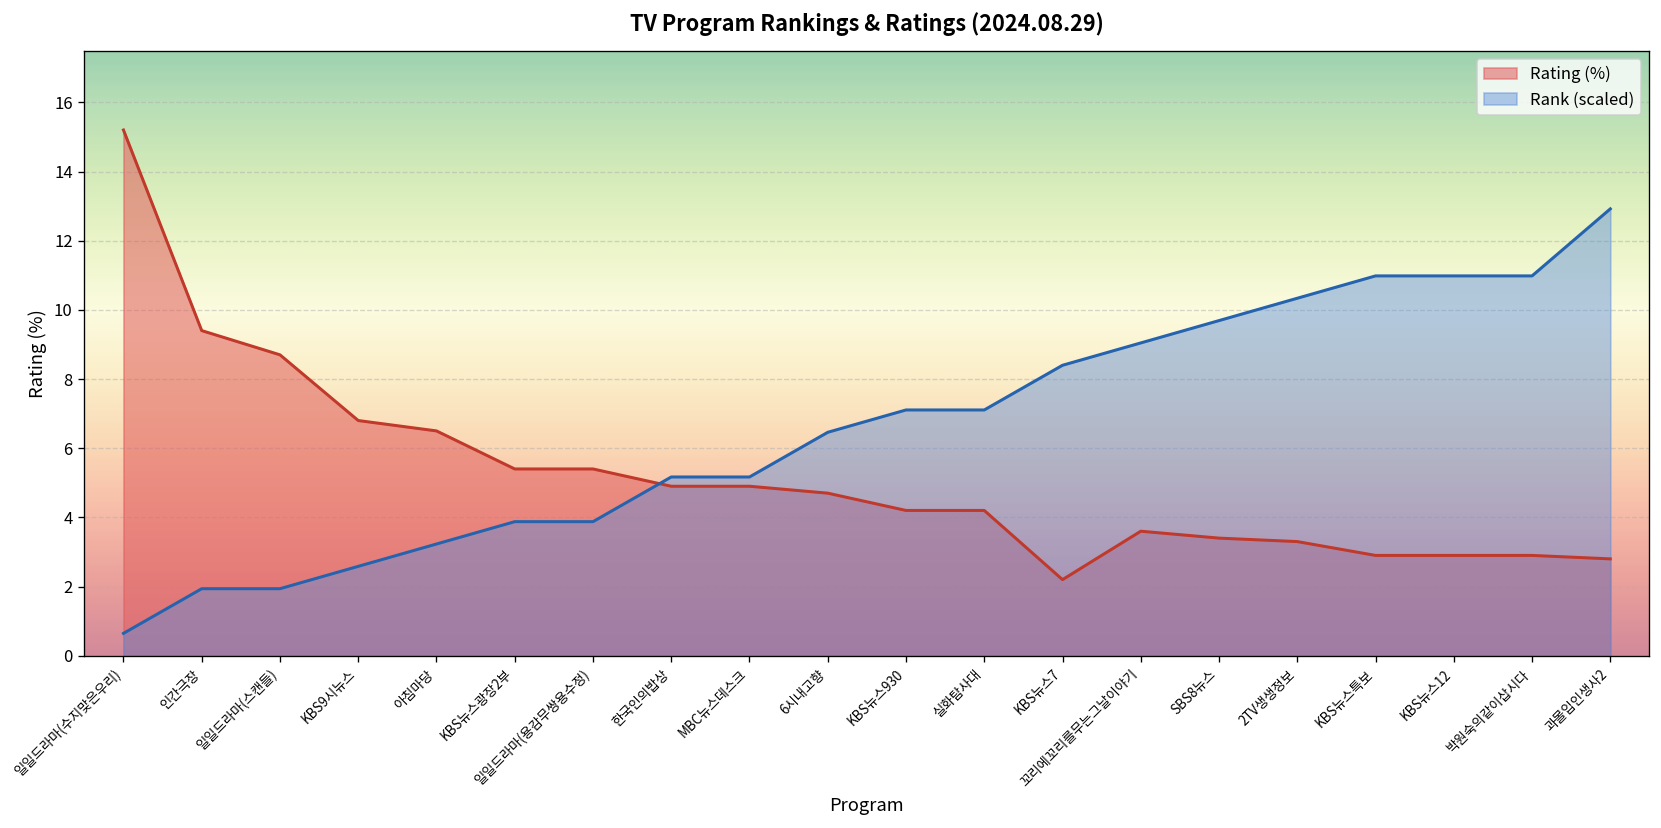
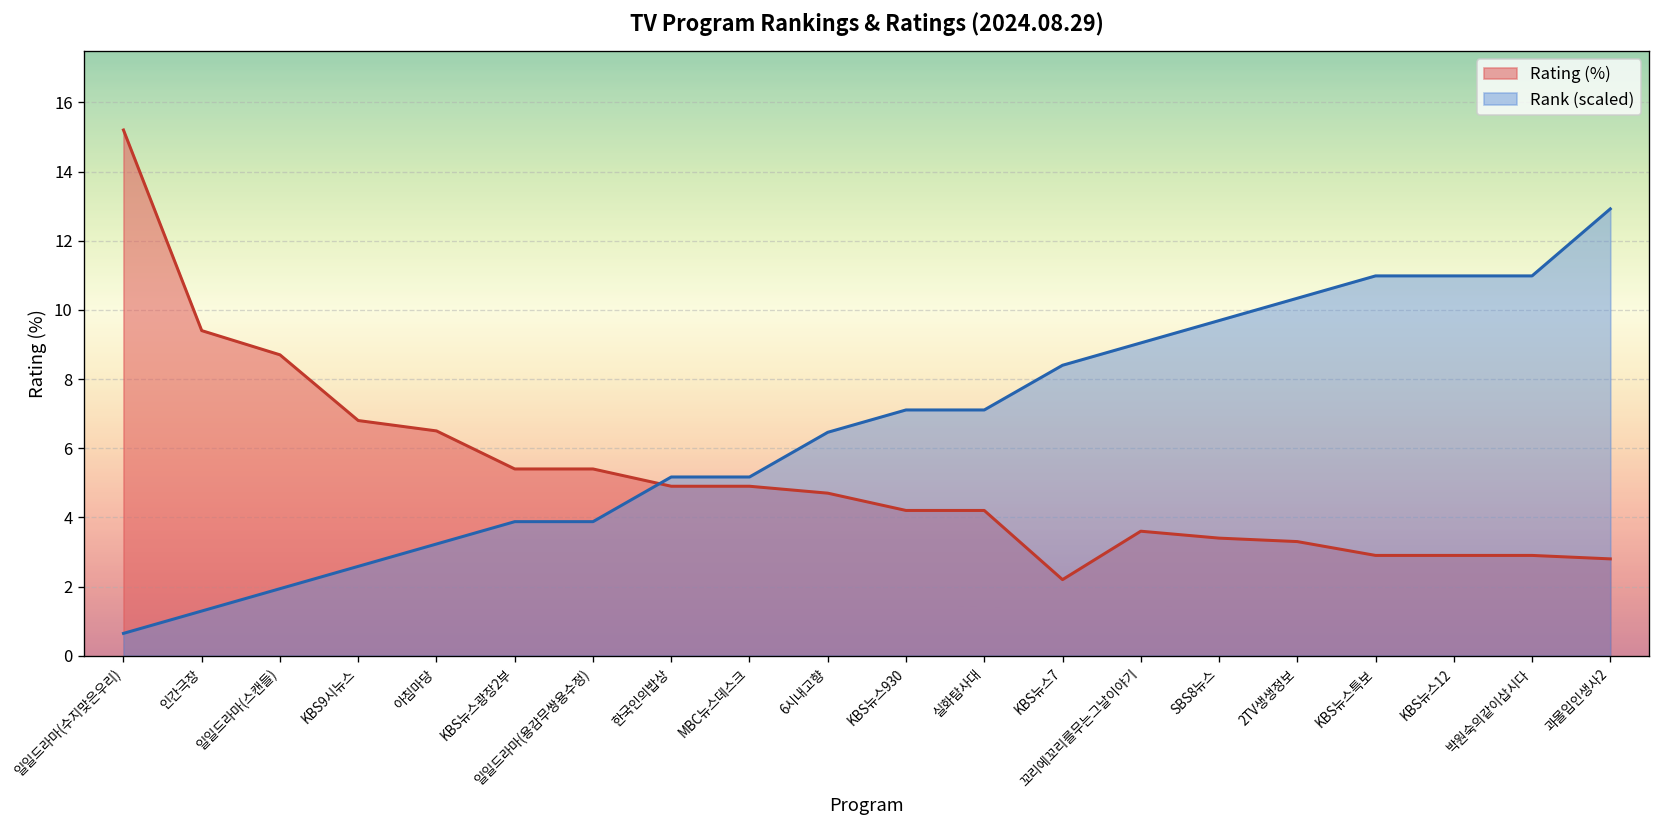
  {
    "Rating (%)": {
      "일일드라마(수지맞은우리)": 15.2,
      "인간극장": 9.4,
      "일일드라마(스캔들)": 8.7,
      "KBS9시뉴스": 6.8,
      "아침마당": 6.5,
      "KBS뉴스광장2부": 5.4,
      "일일드라마(용감무쌍용수정)": 5.4,
      "한국인의밥상": 4.9,
      "MBC뉴스데스크": 4.9,
      "6시내고향": 4.7,
      "KBS뉴스930": 4.2,
      "실화탐사대": 4.2,
      "KBS뉴스7": 2.2,
      "꼬리에꼬리를무는그날이야기": 3.6,
      "SBS8뉴스": 3.4,
      "2TV생생정보": 3.3,
      "KBS뉴스특보": 2.9,
      "KBS뉴스12": 2.9,
      "박원숙의같이삽시다": 2.9,
      "과몰입인생사2": 2.8
    },
    "Rank (scaled)": {
      "일일드라마(수지맞은우리)": 0.6,
-     "인간극장": 1.9,
+     "인간극장": 1.3,
      "일일드라마(스캔들)": 1.9,
      "KBS9시뉴스": 2.6,
      "아침마당": 3.2,
      "KBS뉴스광장2부": 3.9,
      "일일드라마(용감무쌍용수정)": 3.9,
      "한국인의밥상": 5.2,
      "MBC뉴스데스크": 5.2,
      "6시내고향": 6.5,
      "KBS뉴스930": 7.1,
      "실화탐사대": 7.1,
      "KBS뉴스7": 8.4,
      "꼬리에꼬리를무는그날이야기": 9.0,
      "SBS8뉴스": 9.7,
      "2TV생생정보": 10.3,
      "KBS뉴스특보": 11.0,
      "KBS뉴스12": 11.0,
      "박원숙의같이삽시다": 11.0,
      "과몰입인생사2": 12.9
    }
  }
